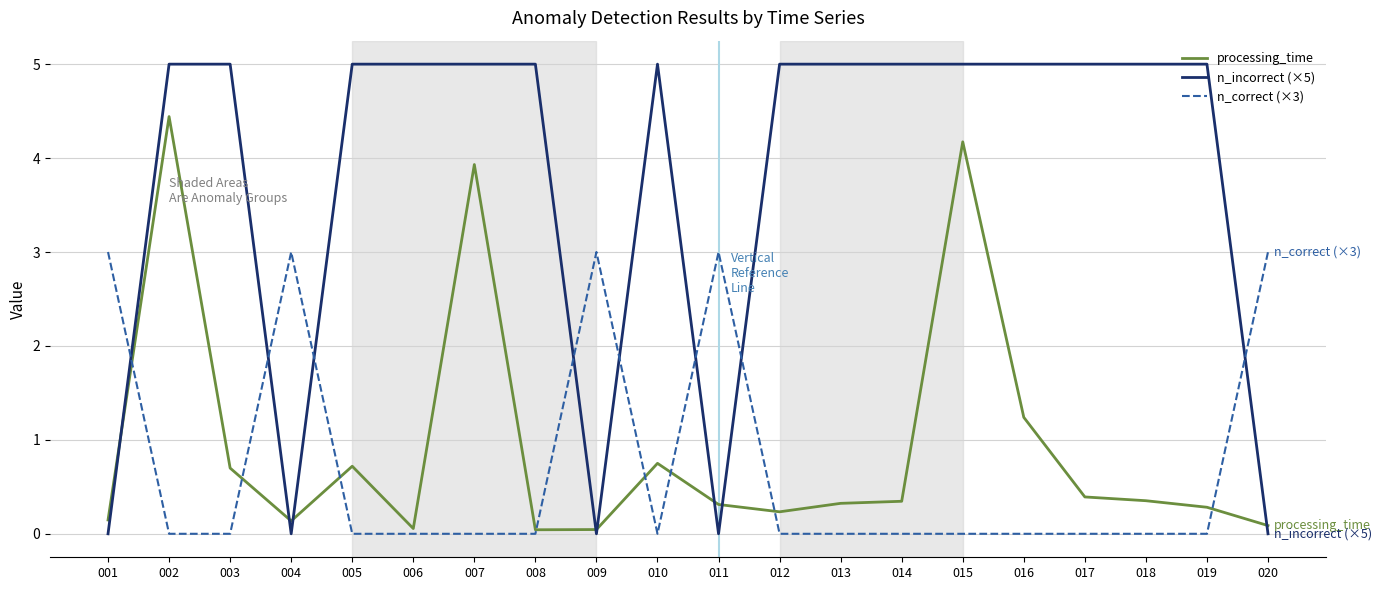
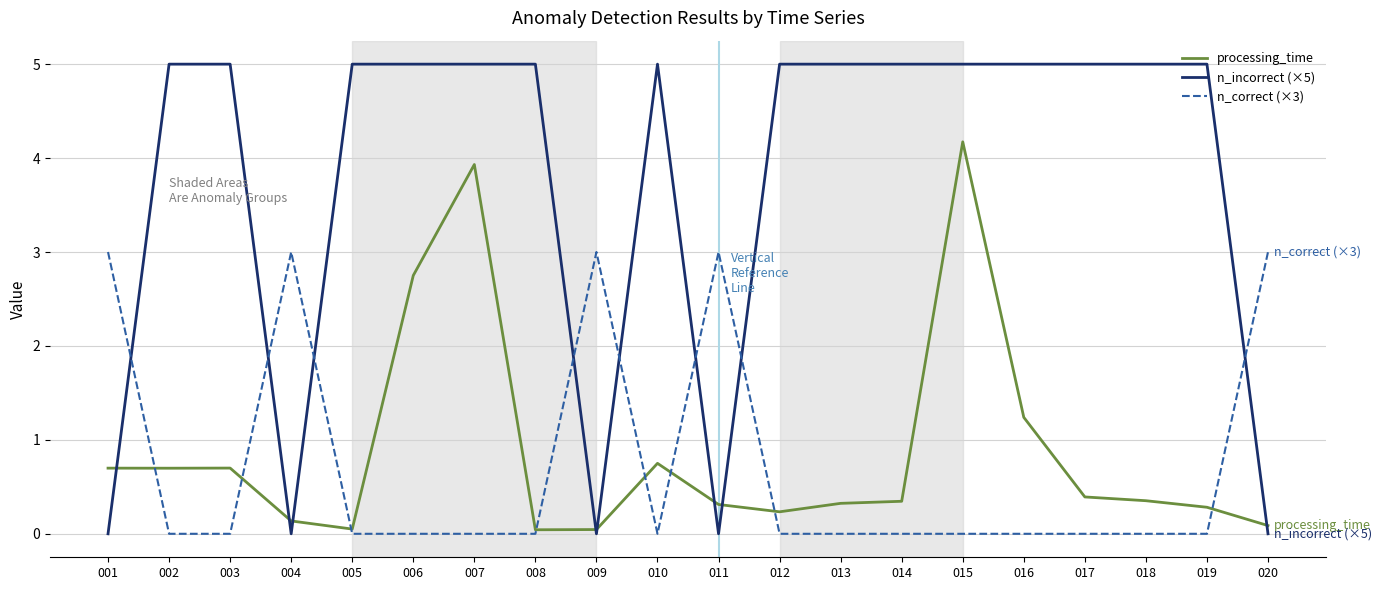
  {
    "processing_time": {
-     "001": 0.1,
-     "002": 4.4,
+     "001": 0.7,
+     "002": 0.7,
      "003": 0.7,
      "004": 0.1,
-     "005": 0.7,
-     "006": 0.1,
+     "005": 0.1,
+     "006": 2.8,
      "007": 3.9,
      "008": 0.0,
      "009": 0.0,
      "010": 0.8,
      "011": 0.3,
      "012": 0.2,
      "013": 0.3,
      "014": 0.3,
      "015": 4.2,
      "016": 1.2,
      "017": 0.4,
      "018": 0.4,
      "019": 0.3
    },
    "n_incorrect (×5)": {
      "001": 0.0,
      "002": 5.0,
      "003": 5.0,
      "004": 0.0,
      "005": 5.0,
      "006": 5.0,
      "007": 5.0,
      "008": 5.0,
      "009": 0.0,
      "010": 5.0,
      "011": 0.0,
      "012": 5.0,
      "013": 5.0,
      "014": 5.0,
      "015": 5.0,
      "016": 5.0,
      "017": 5.0,
      "018": 5.0,
      "019": 5.0
    },
    "n_correct (×3)": {
      "020": 3
    }
  }
